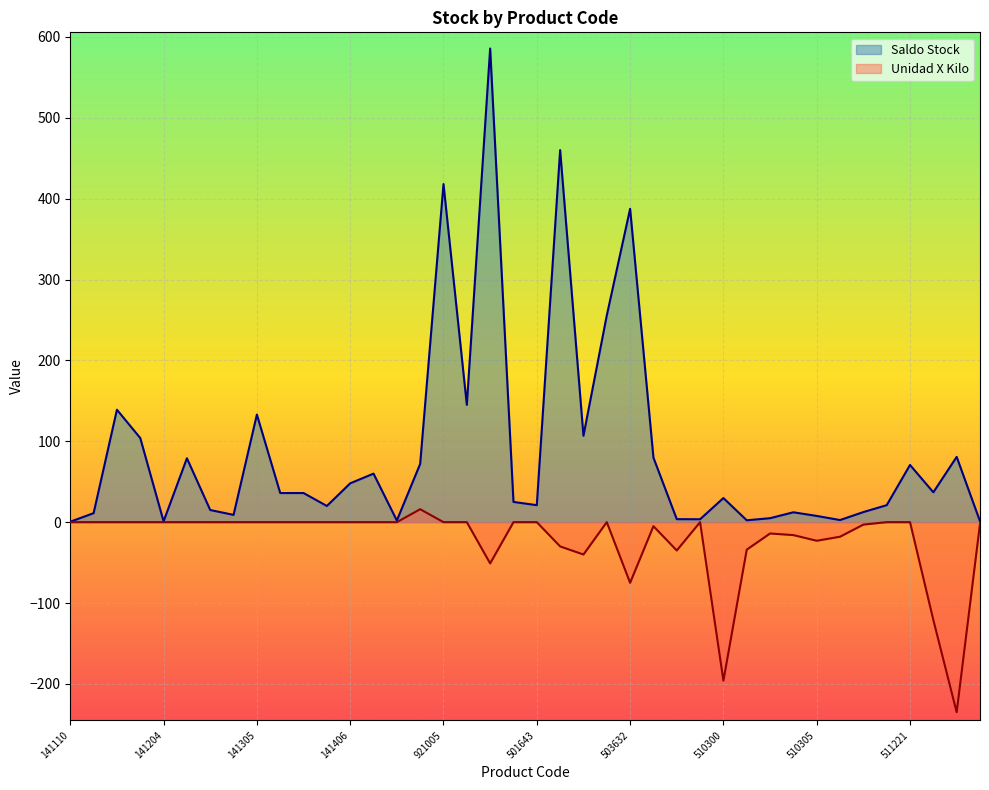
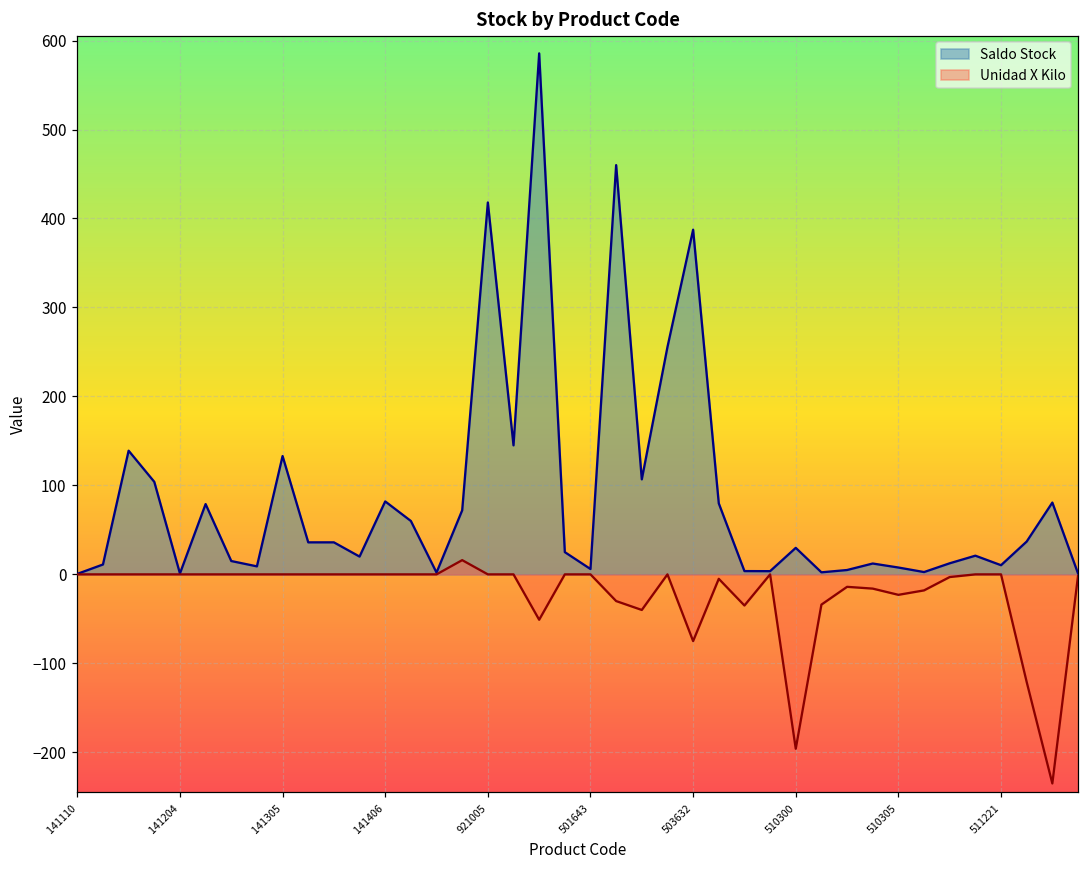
  {
    "Saldo Stock": {
      "141305": 130,
-     "141406": 50,
+     "141406": 80,
      "921005": 420,
-     "501643": 20,
+     "501643": 10,
      "503632": 390,
      "510300": 30,
      "510305": 10,
-     "511221": 70
+     "511221": 10
    }
  }
